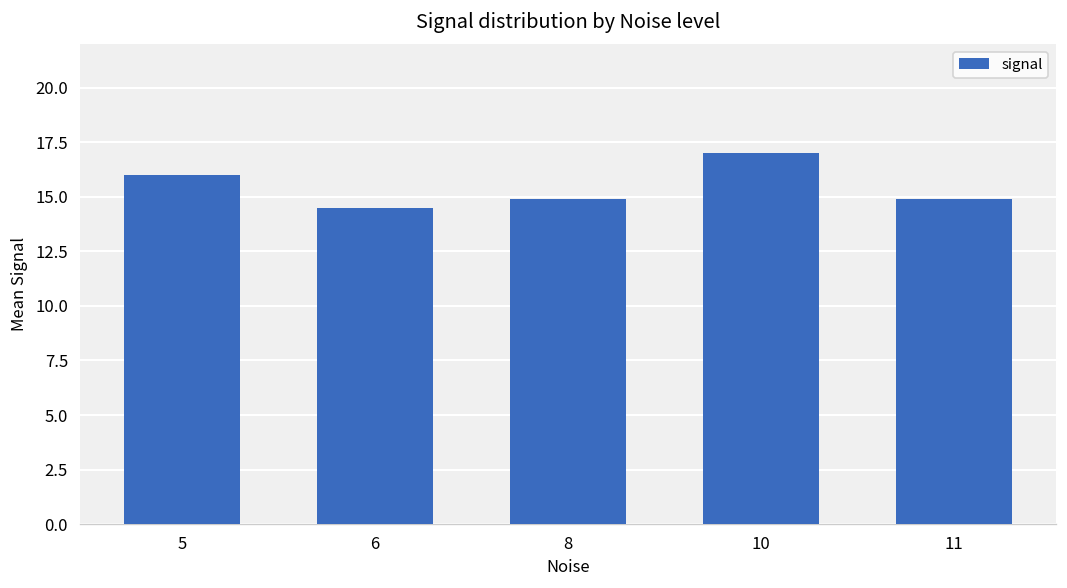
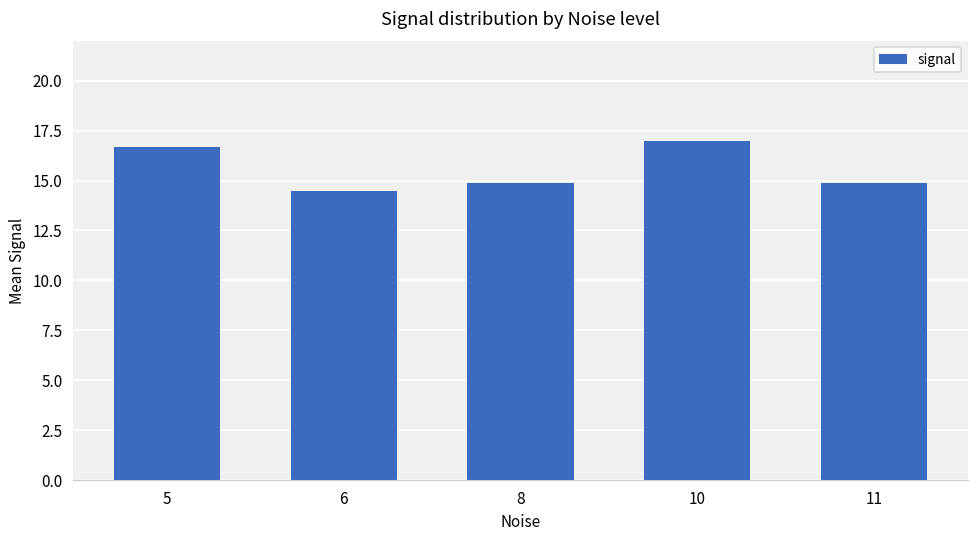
  {
-   "5": 16.0,
+   "5": 16.7,
    "6": 14.5,
    "8": 14.9,
    "10": 17.0,
    "11": 14.9
  }
